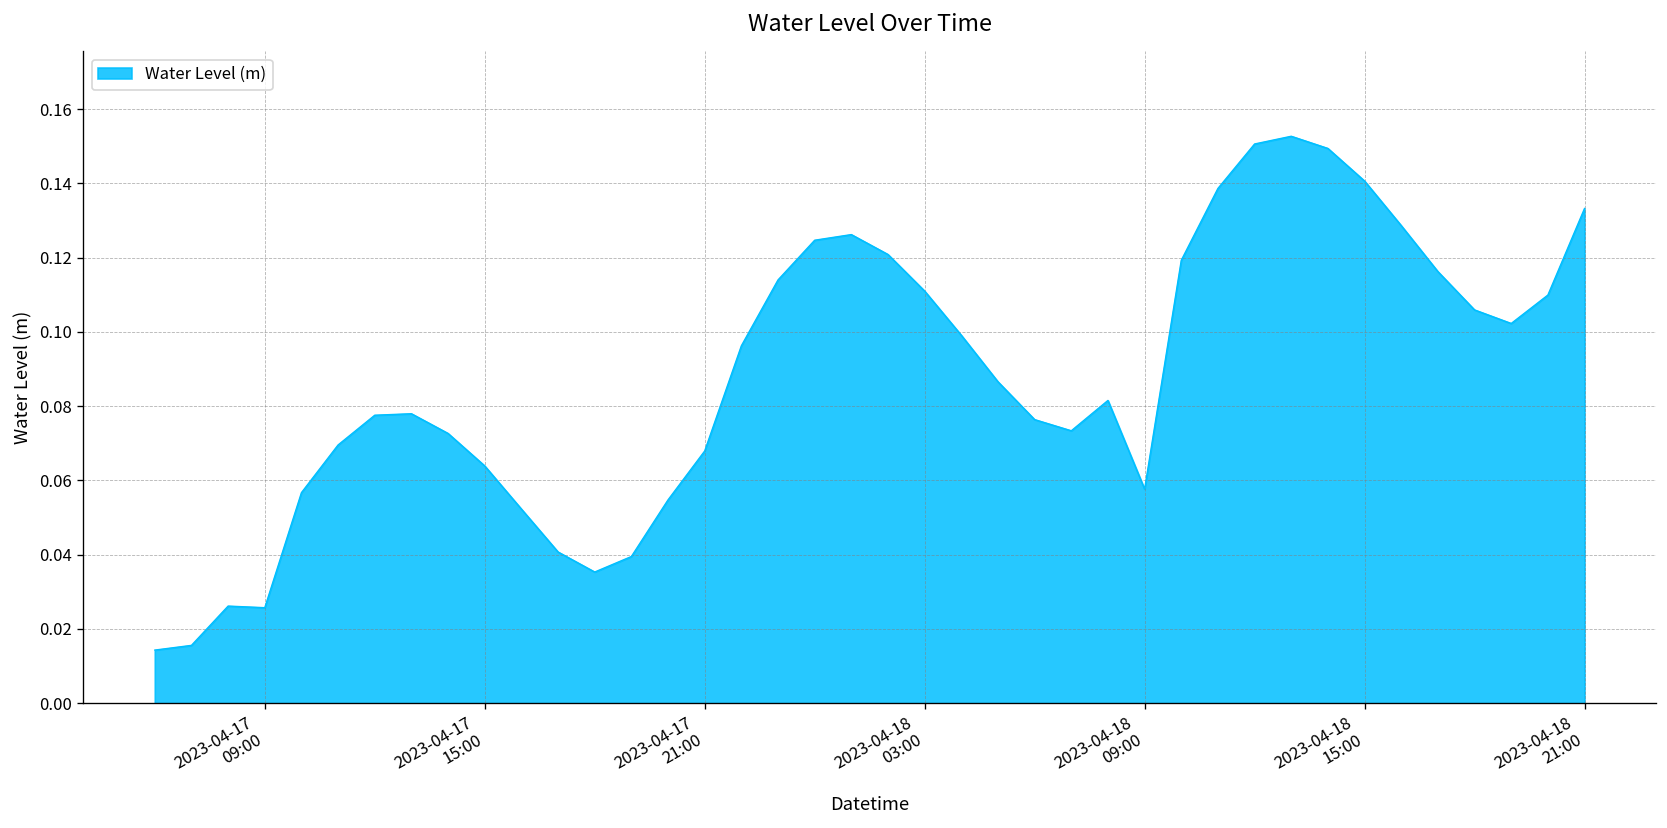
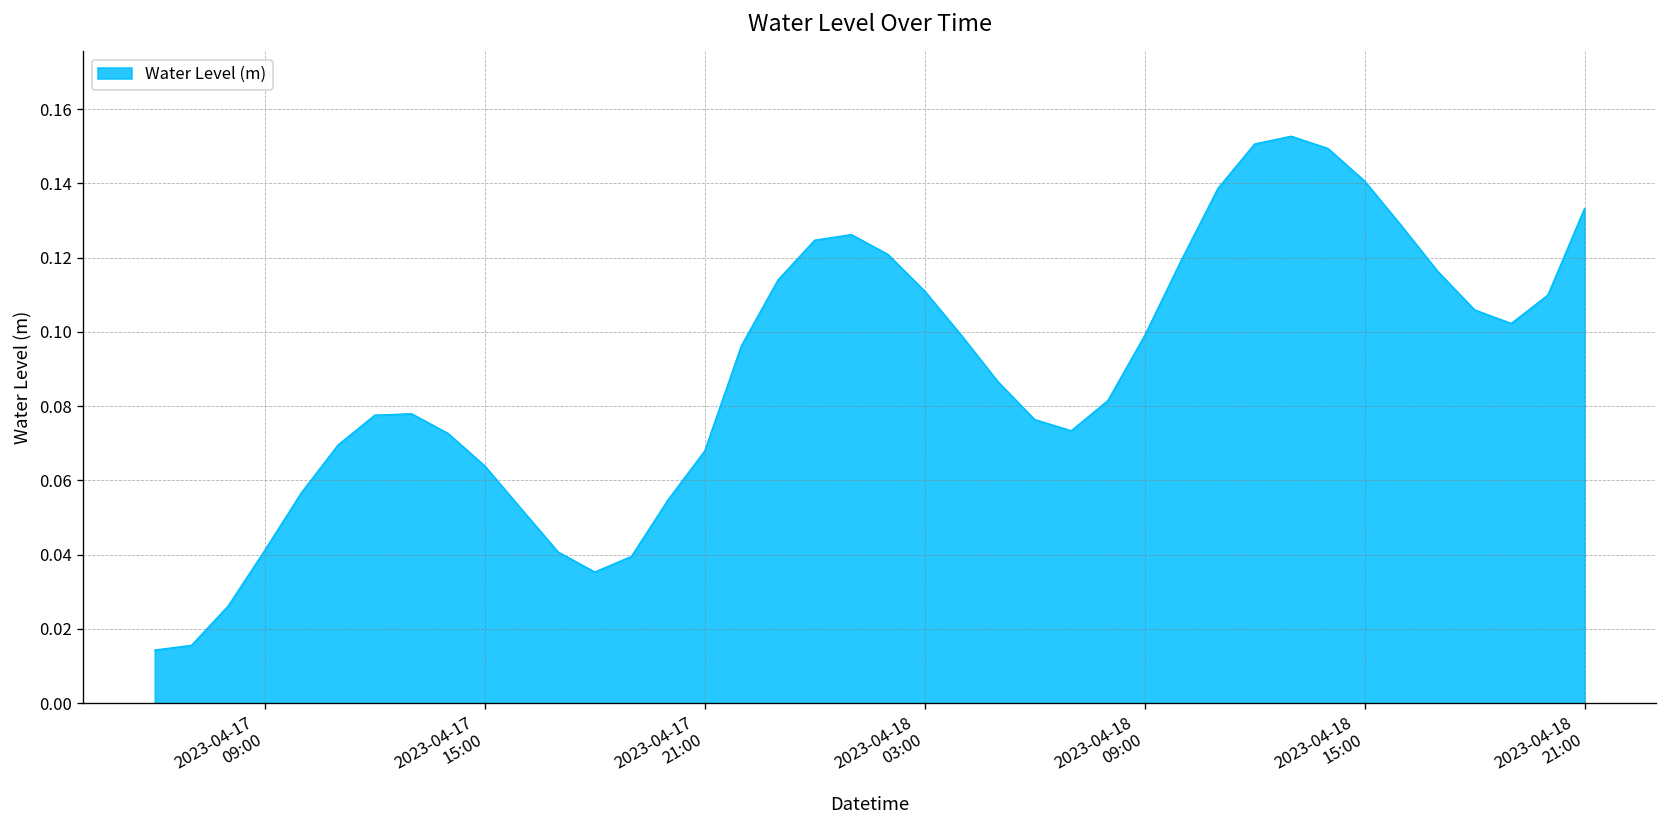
  {
-   "2023-04-17 09:00": 0.026,
+   "2023-04-17 09:00": 0.041,
    "2023-04-17 15:00": 0.064,
    "2023-04-17 21:00": 0.068,
    "2023-04-18 03:00": 0.111,
-   "2023-04-18 09:00": 0.058,
+   "2023-04-18 09:00": 0.099,
    "2023-04-18 15:00": 0.141,
    "2023-04-18 21:00": 0.133
  }
